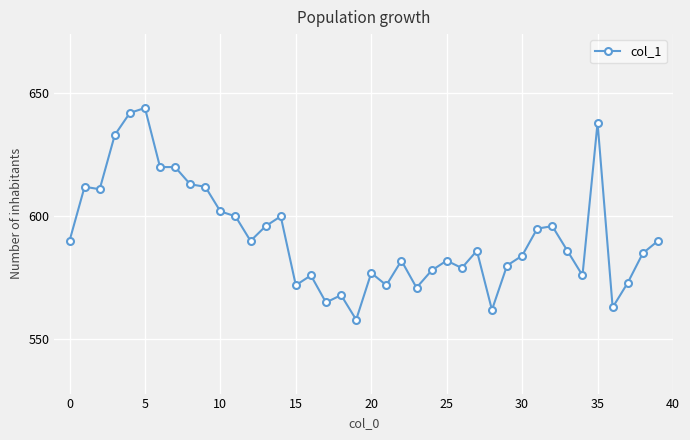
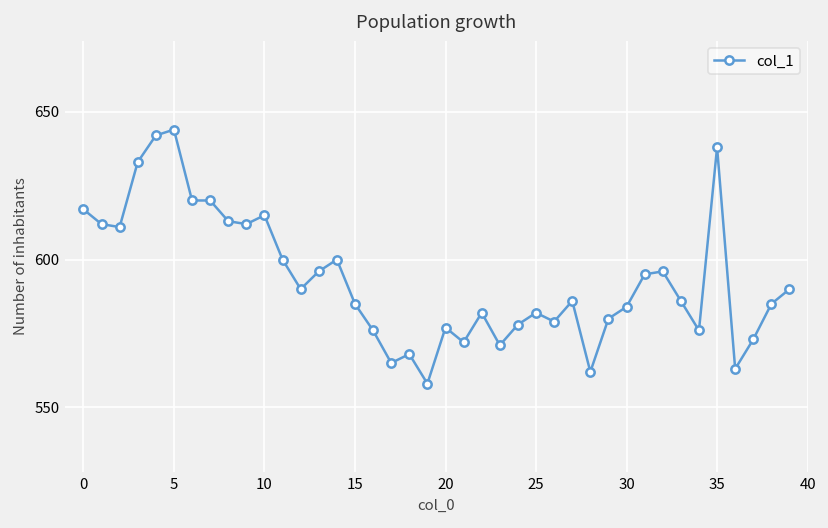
  {
-   "0": 590,
+   "0": 617,
    "5": 644,
-   "10": 602,
-   "15": 572,
+   "10": 615,
+   "15": 585,
    "20": 577,
    "25": 582,
    "30": 584,
    "35": 638
  }
